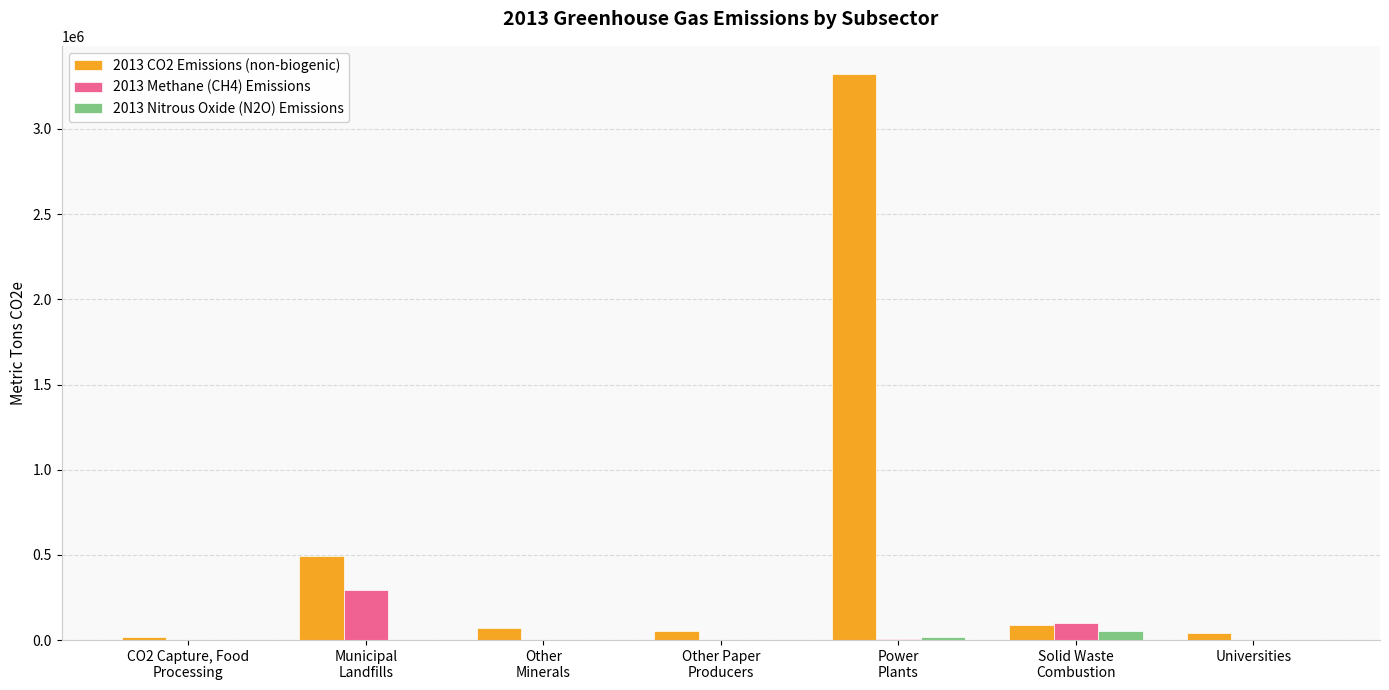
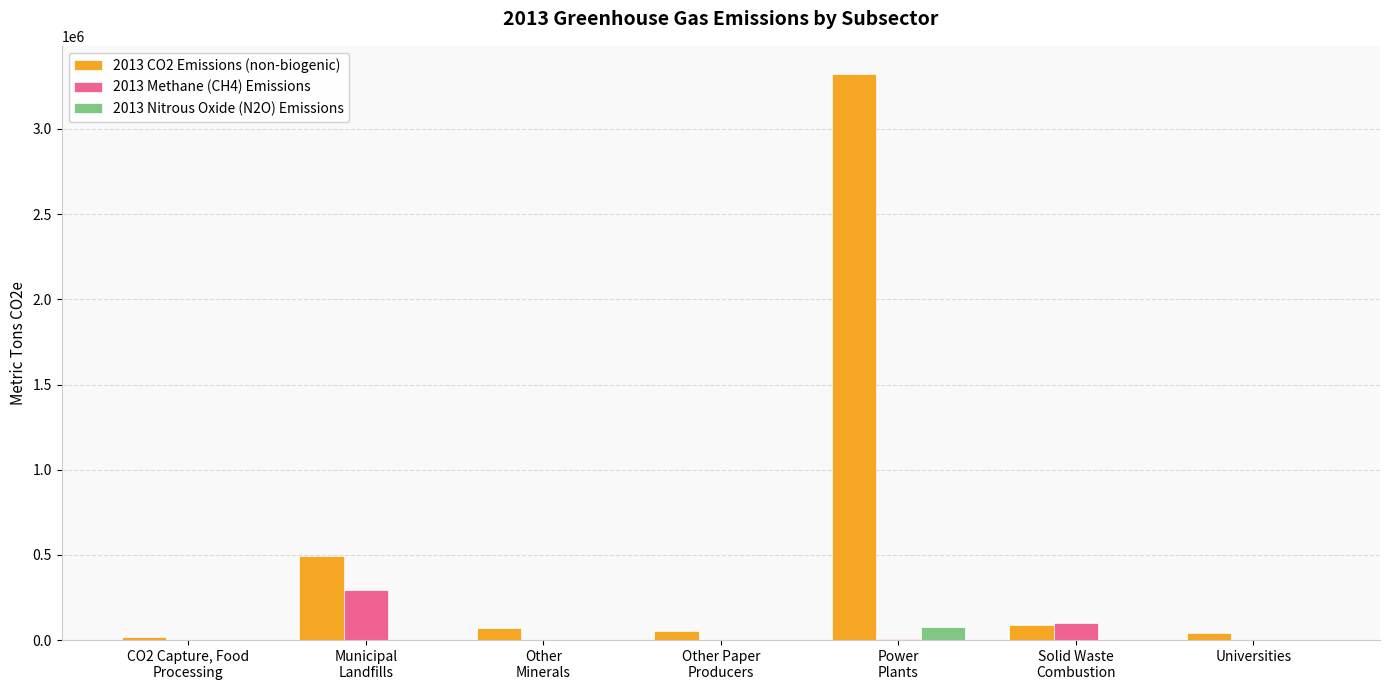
  {
    "2013 CO2 Emissions (non-biogenic)": {
      "CO2 Capture, Food Processing": 20000,
      "Municipal Landfills": 490000,
      "Other Minerals": 70000,
      "Other Paper Producers": 50000,
      "Power Plants": 3320000,
      "Solid Waste Combustion": 90000,
      "Universities": 40000
    },
    "2013 Methane (CH4) Emissions": {
      "Municipal Landfills": 300000,
      "Solid Waste Combustion": 100000
    },
    "2013 Nitrous Oxide (N2O) Emissions": {
-     "Power Plants": 20000,
-     "Solid Waste Combustion": 50000
+     "Power Plants": 80000,
+     "Solid Waste Combustion": 0
    }
  }
